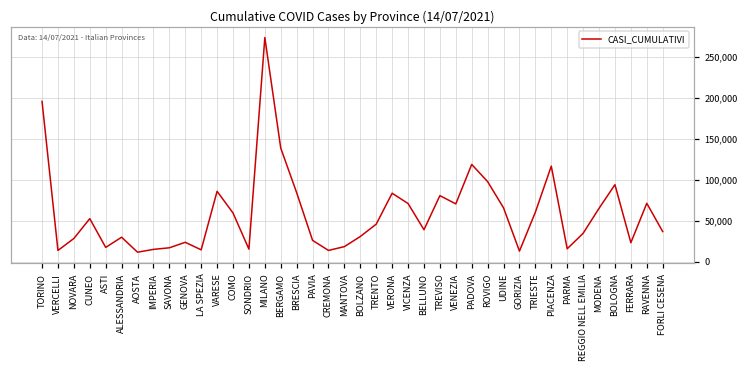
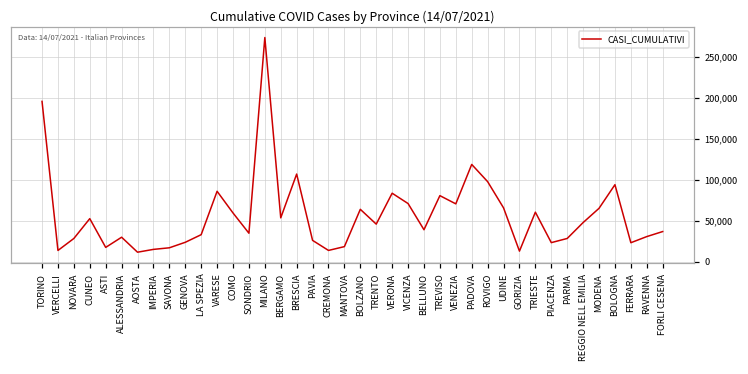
  {
    "TORINO": "200,000",
    "VERCELLI": "10,000",
    "NOVARA": "30,000",
    "CUNEO": "50,000",
    "ASTI": "20,000",
    "ALESSANDRIA": "30,000",
    "AOSTA": "10,000",
    "IMPERIA": "20,000",
    "SAVONA": "20,000",
    "GENOVA": "20,000",
-   "LA SPEZIA": "10,000",
+   "LA SPEZIA": "30,000",
    "VARESE": "90,000",
    "COMO": "60,000",
-   "SONDRIO": "20,000",
+   "SONDRIO": "30,000",
    "MILANO": "270,000",
-   "BERGAMO": "140,000",
-   "BRESCIA": "80,000",
+   "BERGAMO": "50,000",
+   "BRESCIA": "110,000",
    "PAVIA": "30,000",
    "CREMONA": "10,000",
    "MANTOVA": "20,000",
-   "BOLZANO": "30,000",
+   "BOLZANO": "60,000",
    "TRENTO": "50,000",
    "VERONA": "80,000",
    "VICENZA": "70,000",
    "BELLUNO": "40,000",
    "TREVISO": "80,000",
    "VENEZIA": "70,000",
    "PADOVA": "120,000",
    "ROVIGO": "100,000",
    "UDINE": "70,000",
    "GORIZIA": "10,000",
    "TRIESTE": "60,000",
-   "PIACENZA": "120,000",
-   "PARMA": "20,000",
-   "REGGIO NELL EMILIA": "30,000",
+   "PIACENZA": "20,000",
+   "PARMA": "30,000",
+   "REGGIO NELL EMILIA": "50,000",
    "MODENA": "70,000",
    "BOLOGNA": "90,000",
    "FERRARA": "20,000",
-   "RAVENNA": "70,000",
+   "RAVENNA": "30,000",
    "FORLI CESENA": "40,000"
  }
